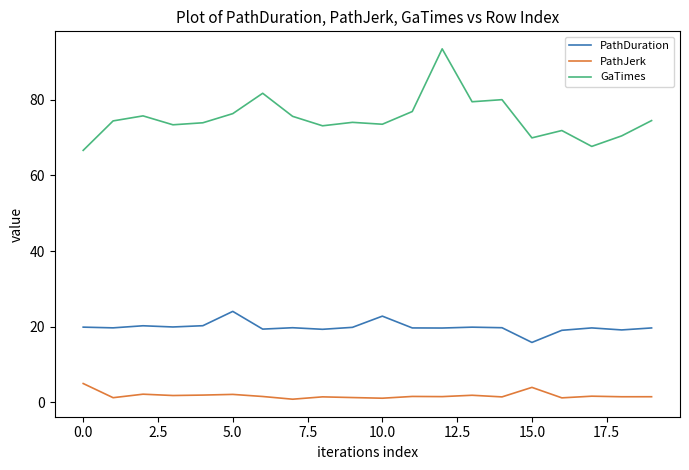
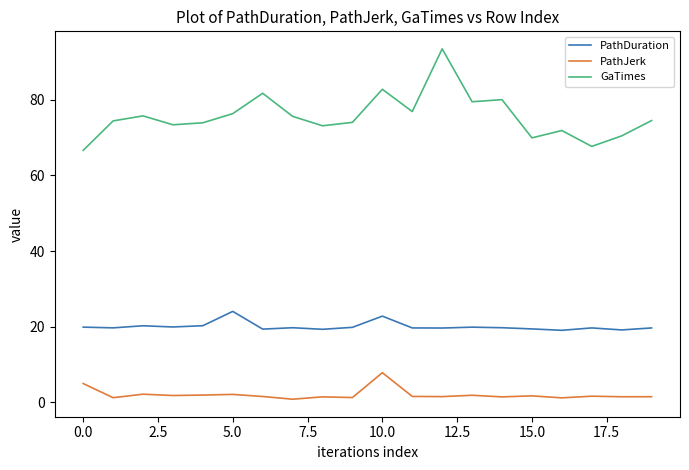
  {
    "PathDuration": {
      "0.0": 20,
      "5.0": 24,
      "10.0": 23,
-     "15.0": 16
+     "15.0": 19
    },
    "PathJerk": {
      "0.0": 5,
      "5.0": 2,
-     "10.0": 1,
-     "15.0": 4
+     "10.0": 8,
+     "15.0": 2
    },
    "GaTimes": {
      "0.0": 67,
      "5.0": 76,
-     "10.0": 74,
+     "10.0": 83,
      "15.0": 70
    }
  }
